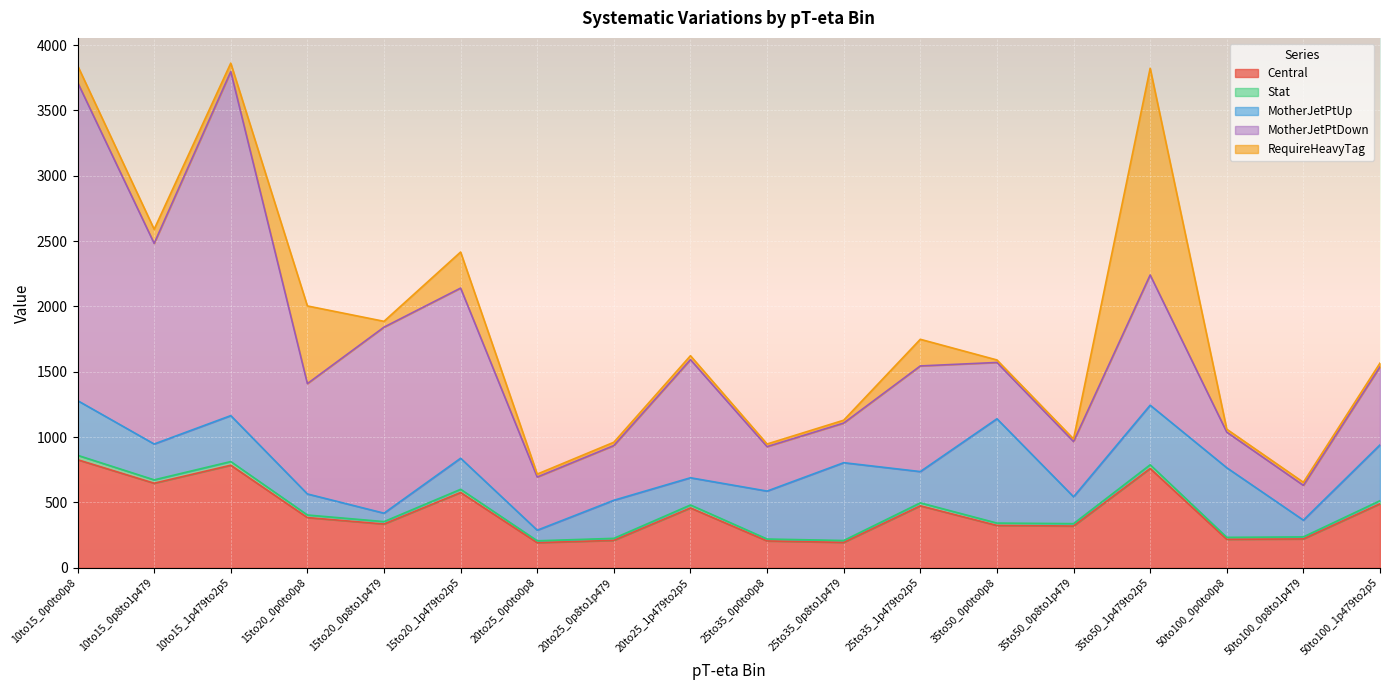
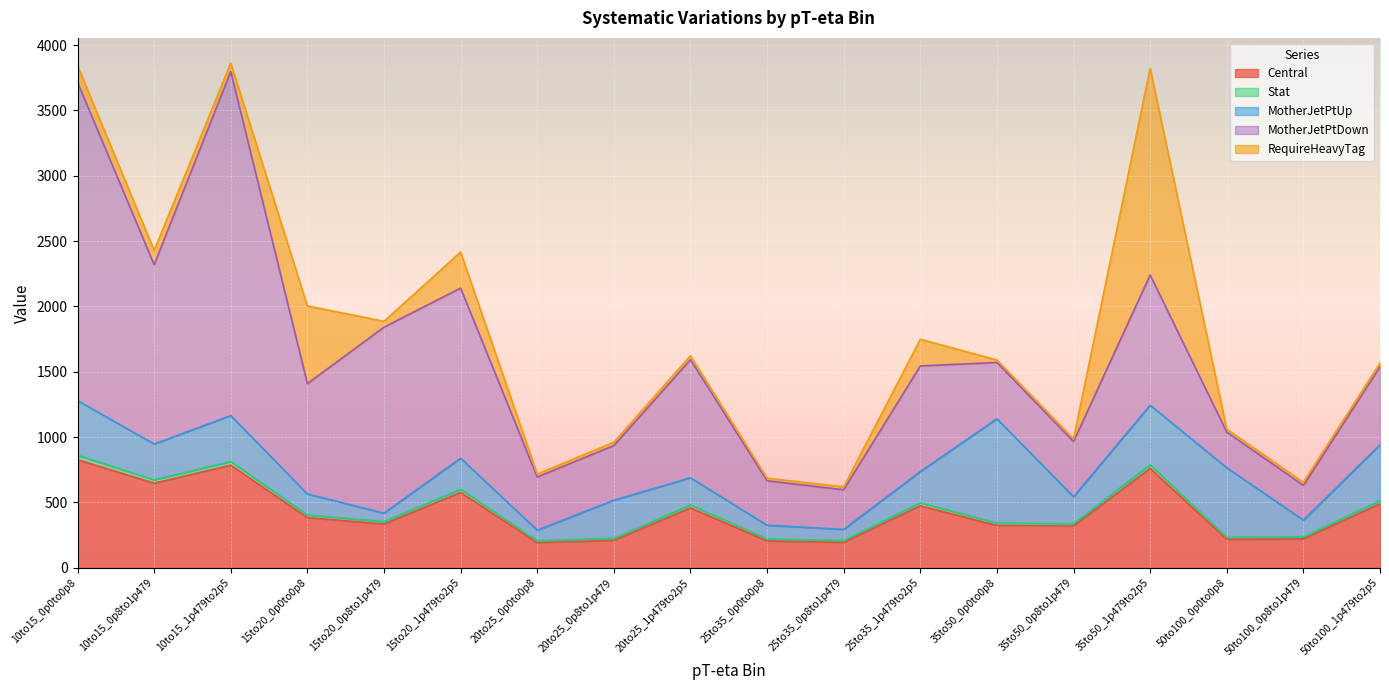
  {
    "Central": {
      "10to15_0p0to0p8": 830,
      "10to15_0p8to1p479": 650,
      "10to15_1p479to2p5": 790,
      "15to20_0p0to0p8": 380,
      "15to20_1p479to2p5": 580,
      "20to25_1p479to2p5": 460,
      "25to35_1p479to2p5": 470,
      "35to50_1p479to2p5": 760,
      "50to100_1p479to2p5": 490
    },
    "Stat": {
      "10to15_0p0to0p8": 30,
      "10to15_0p8to1p479": 30,
      "10to15_1p479to2p5": 30,
      "15to20_0p0to0p8": 20,
      "15to20_1p479to2p5": 20,
      "20to25_1p479to2p5": 20,
      "25to35_1p479to2p5": 20,
      "35to50_1p479to2p5": 30,
      "50to100_1p479to2p5": 20
    },
    "MotherJetPtUp": {
      "10to15_0p0to0p8": 420,
      "10to15_0p8to1p479": 270,
      "10to15_1p479to2p5": 350,
      "15to20_0p0to0p8": 160,
      "15to20_0p8to1p479": 60,
      "15to20_1p479to2p5": 240,
      "20to25_0p0to0p8": 80,
      "20to25_0p8to1p479": 290,
      "20to25_1p479to2p5": 210,
-     "25to35_0p0to0p8": 370,
-     "25to35_0p8to1p479": 600,
+     "25to35_0p0to0p8": 110,
+     "25to35_0p8to1p479": 90,
      "25to35_1p479to2p5": 240,
      "35to50_0p0to0p8": 800,
      "35to50_0p8to1p479": 210,
      "35to50_1p479to2p5": 460,
      "50to100_0p0to0p8": 530,
      "50to100_0p8to1p479": 130,
      "50to100_1p479to2p5": 430
    },
    "MotherJetPtDown": {
      "10to15_0p0to0p8": 2440,
-     "10to15_0p8to1p479": 1540,
+     "10to15_0p8to1p479": 1370,
      "10to15_1p479to2p5": 2630,
      "15to20_0p0to0p8": 840,
      "15to20_0p8to1p479": 1420,
      "15to20_1p479to2p5": 1300,
      "20to25_0p0to0p8": 410,
      "20to25_0p8to1p479": 420,
      "20to25_1p479to2p5": 900,
      "25to35_0p0to0p8": 340,
      "25to35_0p8to1p479": 300,
      "25to35_1p479to2p5": 810,
      "35to50_0p8to1p479": 420,
      "35to50_1p479to2p5": 1000,
      "50to100_0p0to0p8": 270,
      "50to100_0p8to1p479": 270,
      "50to100_1p479to2p5": 600
    },
    "RequireHeavyTag": {
      "10to15_0p0to0p8": 130,
      "10to15_0p8to1p479": 110,
      "10to15_1p479to2p5": 60,
      "15to20_0p0to0p8": 590,
      "15to20_0p8to1p479": 40,
      "15to20_1p479to2p5": 280,
      "20to25_0p0to0p8": 20,
      "20to25_0p8to1p479": 30,
      "20to25_1p479to2p5": 30,
      "25to35_0p0to0p8": 20,
      "25to35_0p8to1p479": 20,
      "25to35_1p479to2p5": 200,
      "35to50_0p8to1p479": 20,
      "35to50_1p479to2p5": 1580,
      "50to100_0p0to0p8": 20,
      "50to100_0p8to1p479": 20,
      "50to100_1p479to2p5": 30
    }
  }
